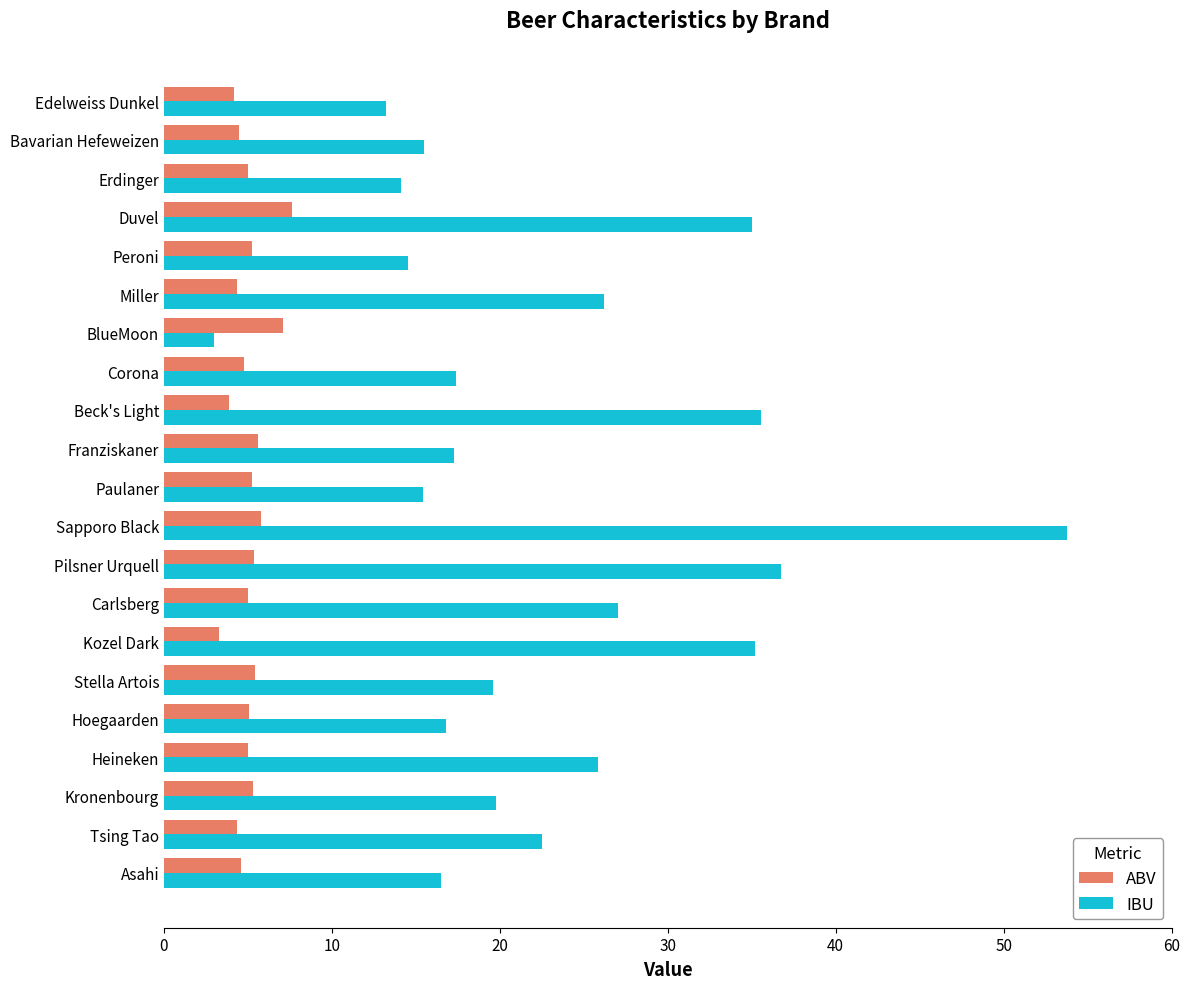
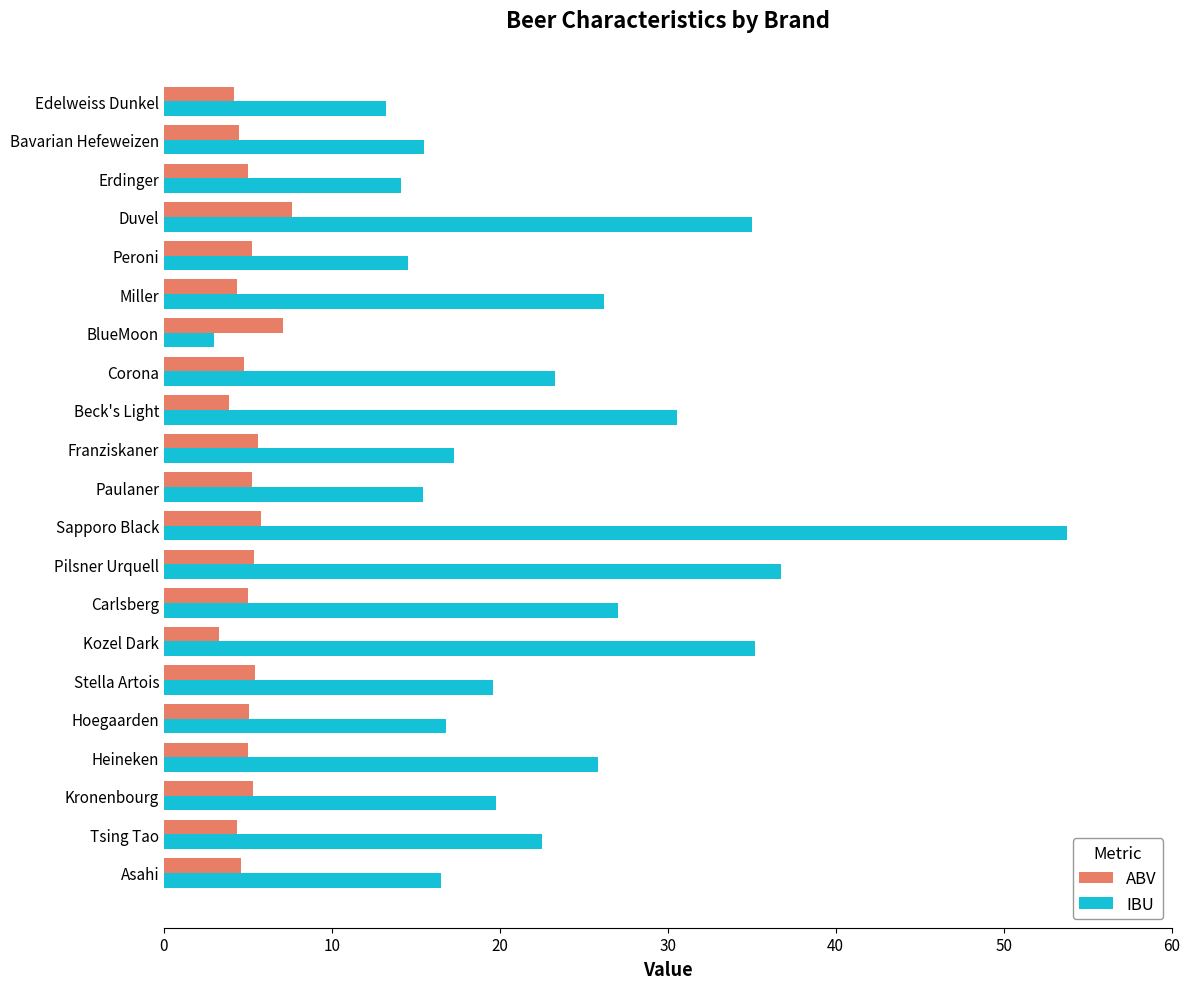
  {
    "ABV": {
      "Edelweiss Dunkel": 4.2,
      "Bavarian Hefeweizen": 4.5,
      "Erdinger": 5.0,
      "Duvel": 7.6,
      "Peroni": 5.3,
      "Miller": 4.3,
      "BlueMoon": 7.1,
      "Corona": 4.8,
      "Beck's Light": 3.9,
      "Franziskaner": 5.6,
      "Paulaner": 5.2,
      "Sapporo Black": 5.8,
      "Pilsner Urquell": 5.3,
      "Carlsberg": 5.0,
      "Kozel Dark": 3.3,
      "Stella Artois": 5.4,
      "Hoegaarden": 5.1,
      "Heineken": 5.0,
      "Kronenbourg": 5.3,
      "Tsing Tao": 4.4,
      "Asahi": 4.6
    },
    "IBU": {
      "Edelweiss Dunkel": 13.2,
      "Bavarian Hefeweizen": 15.5,
      "Erdinger": 14.1,
      "Duvel": 35.0,
      "Peroni": 14.5,
      "Miller": 26.2,
      "BlueMoon": 3.0,
-     "Corona": 17.4,
-     "Beck's Light": 35.5,
+     "Corona": 23.3,
+     "Beck's Light": 30.6,
      "Franziskaner": 17.3,
      "Paulaner": 15.4,
      "Sapporo Black": 53.8,
      "Pilsner Urquell": 36.7,
      "Carlsberg": 27.0,
      "Kozel Dark": 35.2,
      "Stella Artois": 19.6,
      "Hoegaarden": 16.8,
      "Heineken": 25.8,
      "Kronenbourg": 19.8,
      "Tsing Tao": 22.5,
      "Asahi": 16.5
    }
  }
